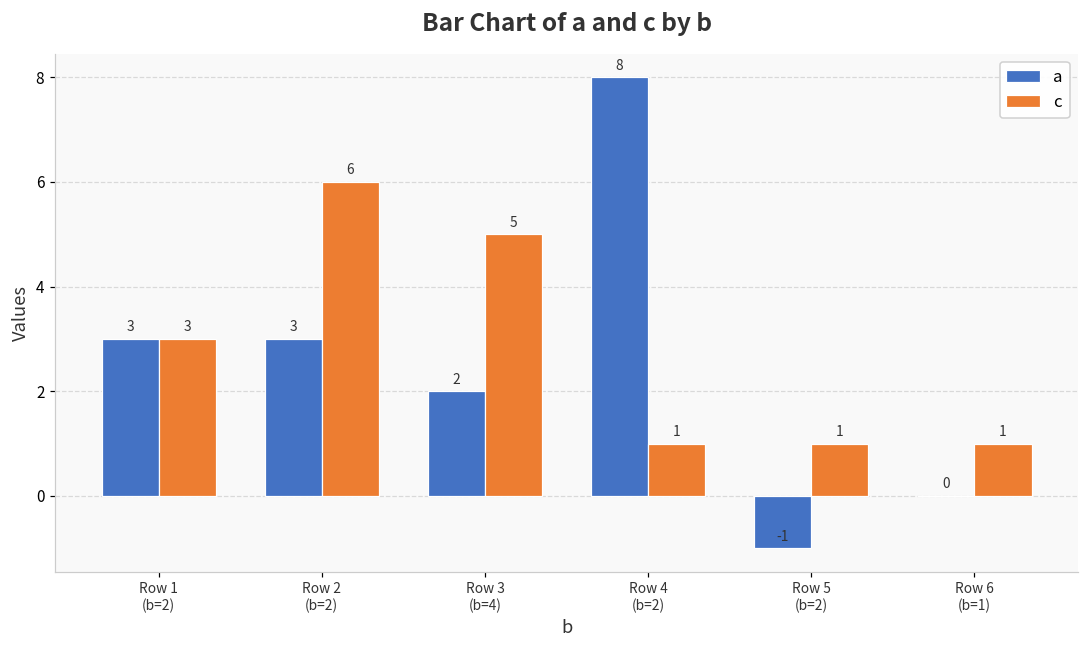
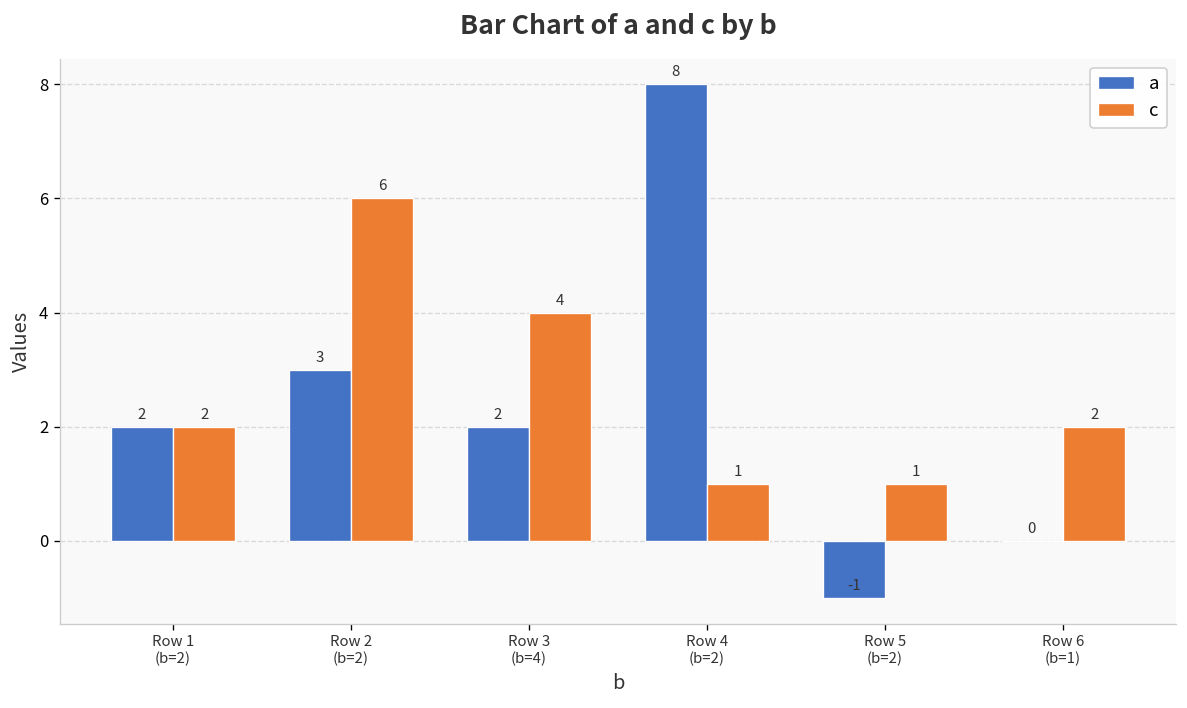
  {
    "a": {
-     "Row 1 (b=2)": 3,
+     "Row 1 (b=2)": 2,
      "Row 2 (b=2)": 3,
      "Row 3 (b=4)": 2,
      "Row 4 (b=2)": 8,
      "Row 5 (b=2)": -1,
      "Row 6 (b=1)": 0
    },
    "c": {
-     "Row 1 (b=2)": 3,
+     "Row 1 (b=2)": 2,
      "Row 2 (b=2)": 6,
-     "Row 3 (b=4)": 5,
+     "Row 3 (b=4)": 4,
      "Row 4 (b=2)": 1,
      "Row 5 (b=2)": 1,
-     "Row 6 (b=1)": 1
+     "Row 6 (b=1)": 2
    }
  }
